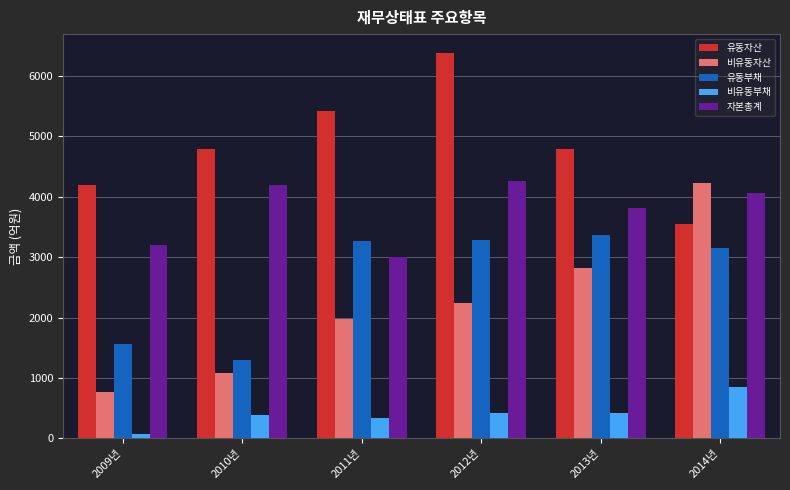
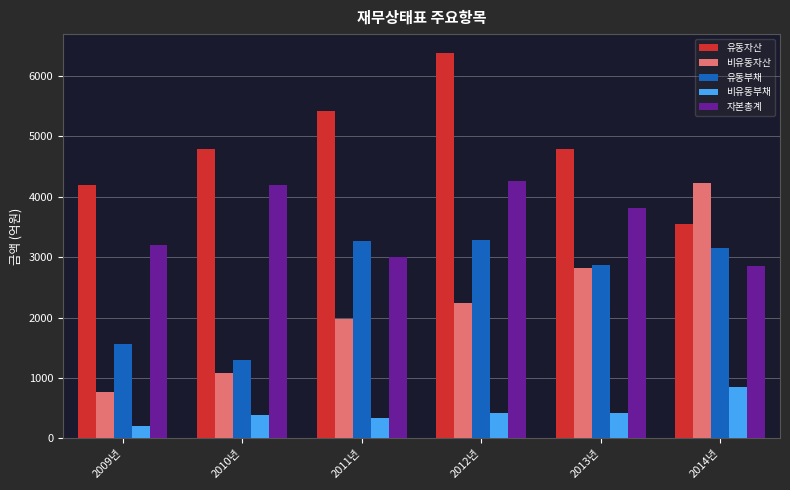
  {
    "유동자산": {
      "2009년": 4200,
      "2010년": 4800,
      "2011년": 5400,
      "2012년": 6400,
      "2013년": 4800,
      "2014년": 3600
    },
    "비유동자산": {
      "2009년": 800,
      "2010년": 1100,
      "2011년": 2000,
      "2012년": 2200,
      "2013년": 2800,
      "2014년": 4200
    },
    "유동부채": {
      "2009년": 1600,
      "2010년": 1300,
      "2011년": 3300,
      "2012년": 3300,
-     "2013년": 3400,
+     "2013년": 2900,
      "2014년": 3200
    },
    "비유동부채": {
-     "2009년": 100,
+     "2009년": 200,
      "2010년": 400,
      "2011년": 300,
      "2012년": 400,
      "2013년": 400,
      "2014년": 900
    },
    "자본총계": {
      "2009년": 3200,
      "2010년": 4200,
      "2011년": 3000,
      "2012년": 4300,
      "2013년": 3800,
-     "2014년": 4100
+     "2014년": 2900
    }
  }
